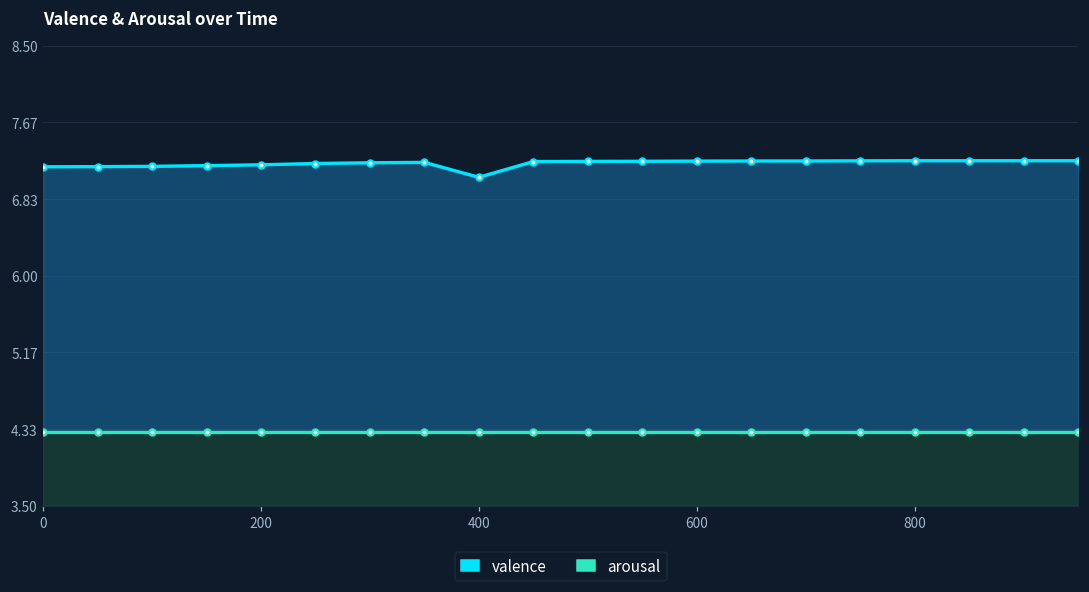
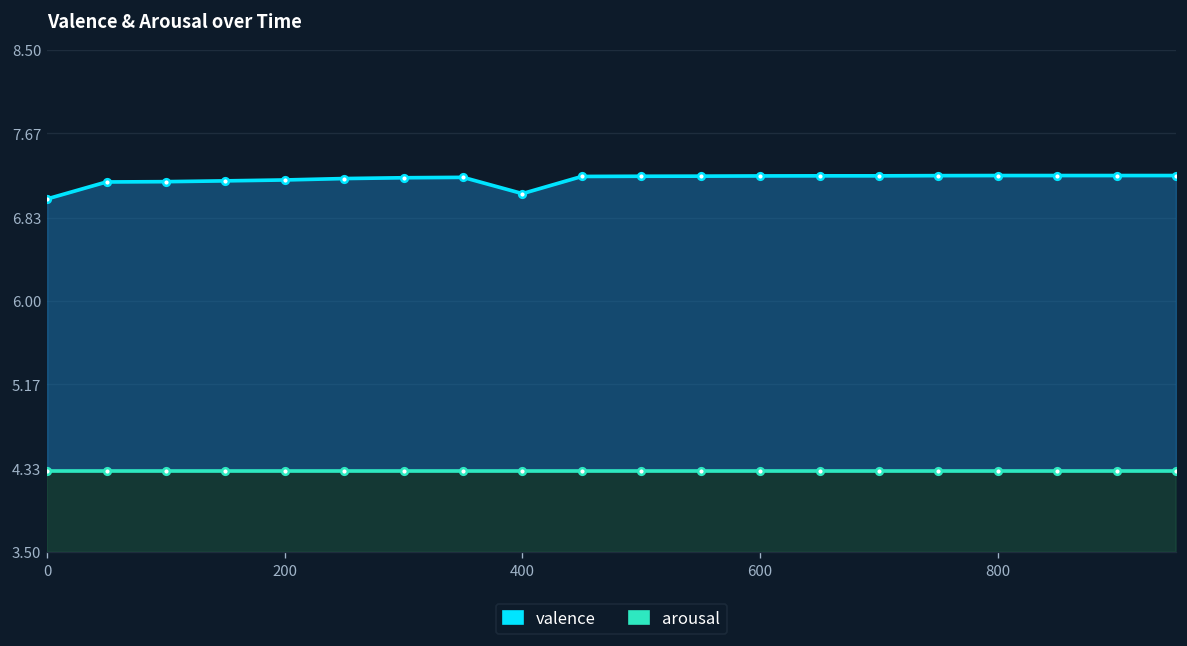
  {
    "valence": {
-     "0": 7.2,
+     "0": 7.0,
      "200": 7.2,
      "400": 7.1,
      "600": 7.2,
      "800": 7.3
    },
    "arousal": {
      "0": 4.3,
      "200": 4.3,
      "400": 4.3,
      "600": 4.3,
      "800": 4.3
    }
  }
